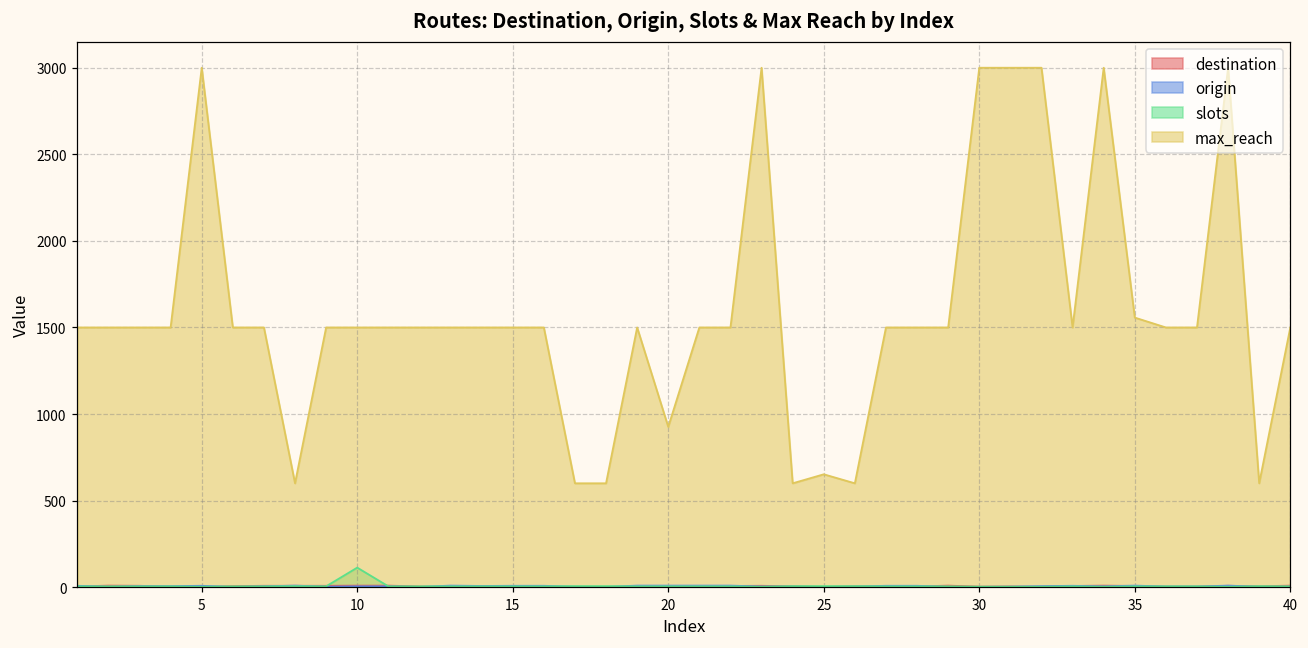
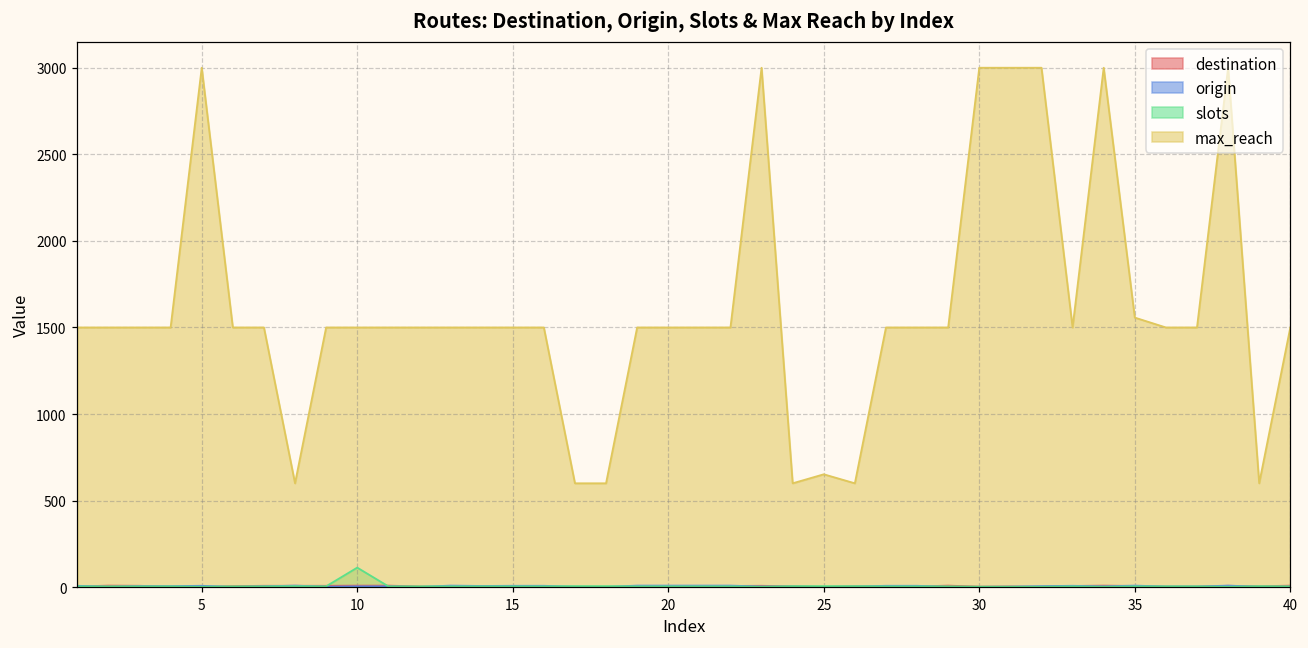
  {
    "slots": {
      "10": 110
    },
    "max_reach": {
      "5": 3000,
      "10": 1500,
      "15": 1500,
-     "20": 930,
+     "20": 1500,
      "25": 650,
      "30": 3000,
      "35": 1560,
      "40": 1500
    }
  }
